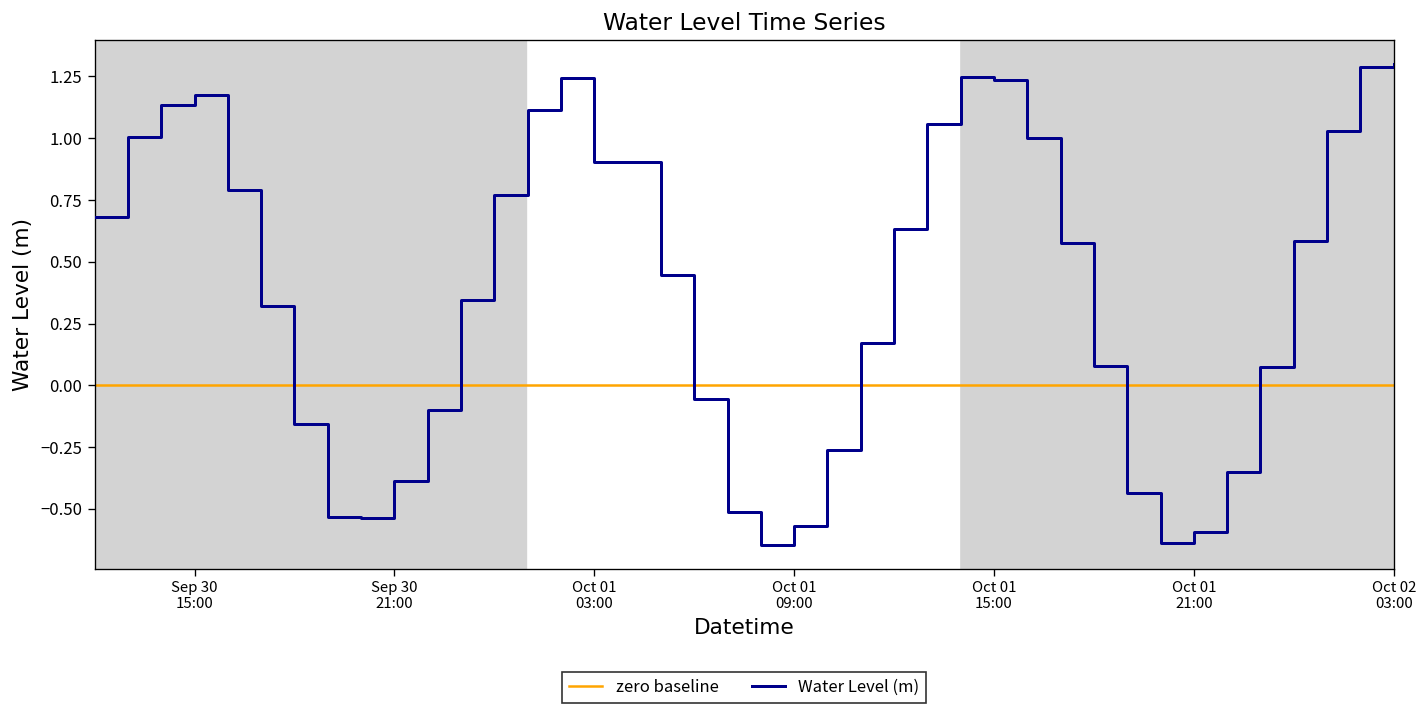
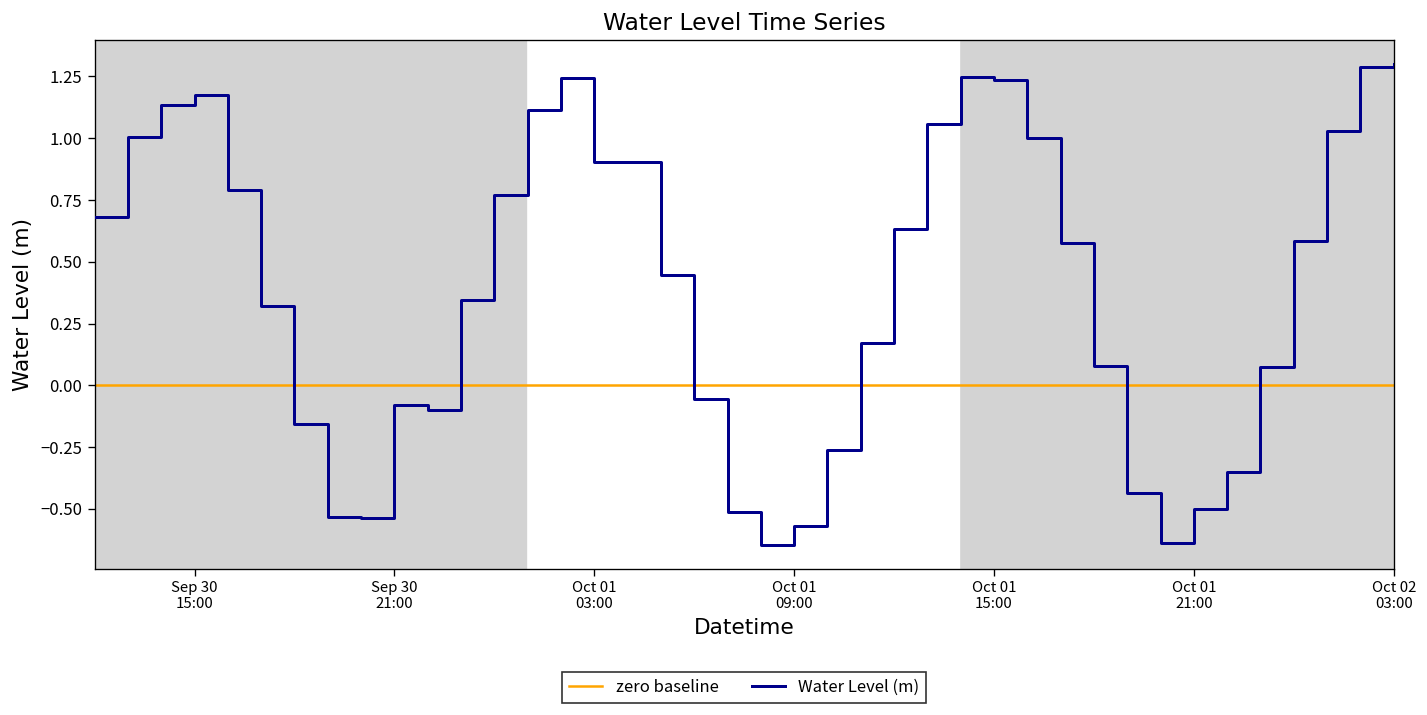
  {
    "Sep 30 15:00": 1.18,
-   "Sep 30 21:00": -0.38,
+   "Sep 30 21:00": -0.08,
    "Oct 01 03:00": 0.90,
    "Oct 01 09:00": -0.57,
    "Oct 01 15:00": 1.23,
-   "Oct 01 21:00": -0.59,
+   "Oct 01 21:00": -0.50,
    "Oct 02 03:00": 1.30
  }
